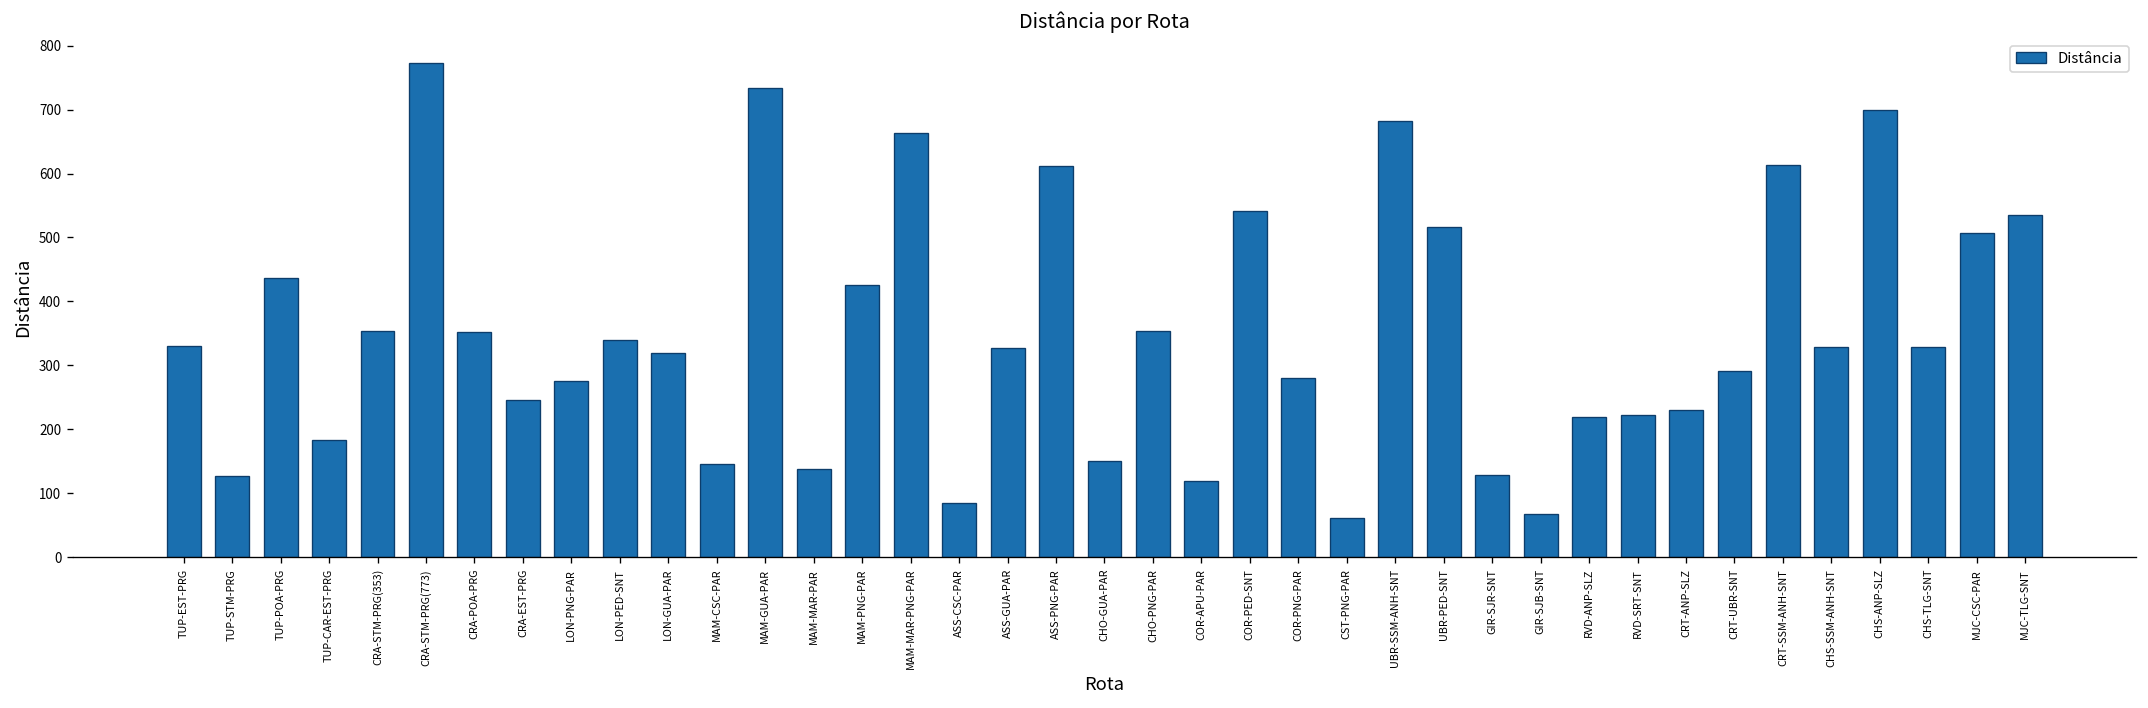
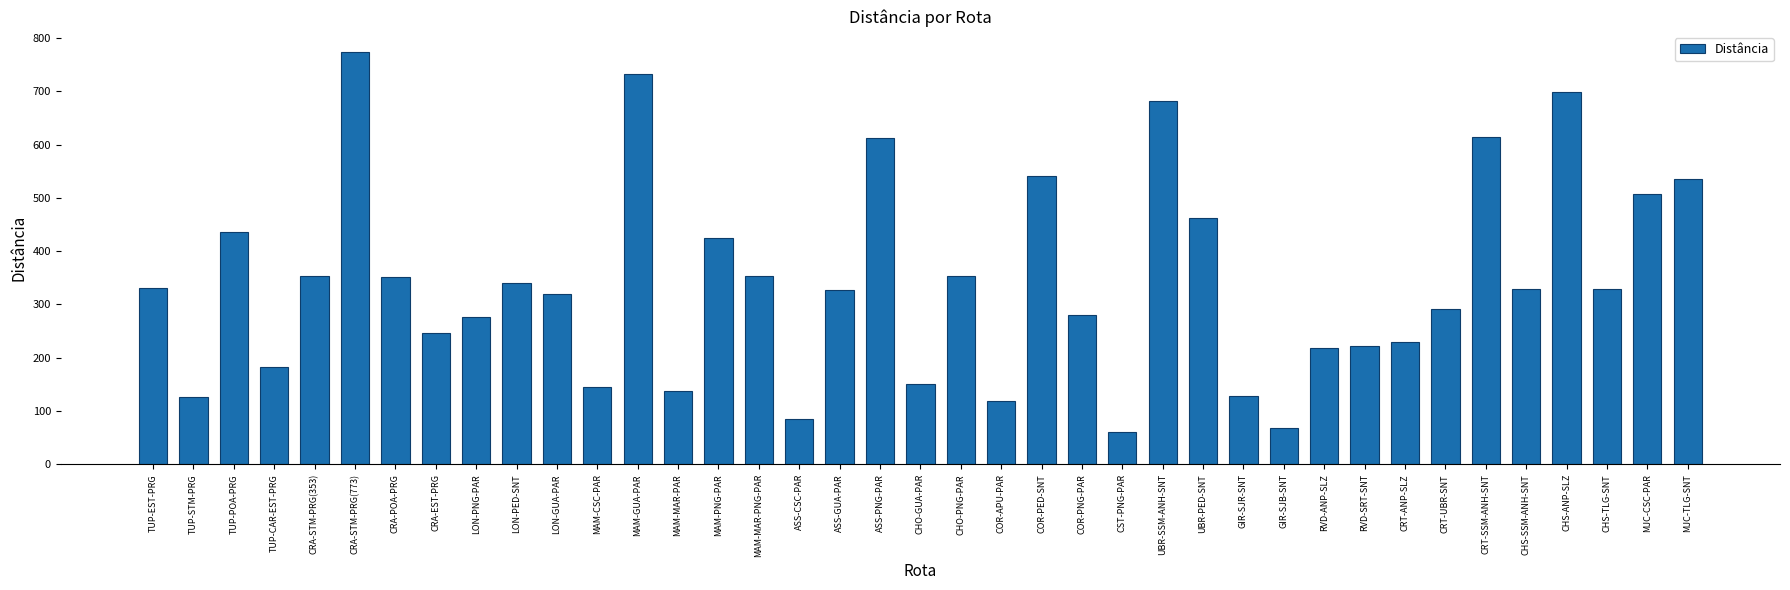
  {
    "TUP-EST-PRG": 330,
    "TUP-STM-PRG": 130,
    "TUP-POA-PRG": 440,
    "TUP-CAR-EST-PRG": 180,
    "CRA-STM-PRG(353)": 350,
    "CRA-STM-PRG(773)": 770,
    "CRA-POA-PRG": 350,
    "CRA-EST-PRG": 250,
    "LON-PNG-PAR": 280,
    "LON-PED-SNT": 340,
    "LON-GUA-PAR": 320,
    "MAM-CSC-PAR": 150,
    "MAM-GUA-PAR": 730,
    "MAM-MAR-PAR": 140,
    "MAM-PNG-PAR": 430,
-   "MAM-MAR-PNG-PAR": 660,
+   "MAM-MAR-PNG-PAR": 350,
    "ASS-CSC-PAR": 80,
    "ASS-GUA-PAR": 330,
    "ASS-PNG-PAR": 610,
    "CHO-GUA-PAR": 150,
    "CHO-PNG-PAR": 350,
    "COR-APU-PAR": 120,
    "COR-PED-SNT": 540,
    "COR-PNG-PAR": 280,
    "CST-PNG-PAR": 60,
    "UBR-SSM-ANH-SNT": 680,
-   "UBR-PED-SNT": 520,
+   "UBR-PED-SNT": 460,
    "GIR-SJR-SNT": 130,
    "GIR-SJB-SNT": 70,
    "RVD-ANP-SLZ": 220,
    "RVD-SRT-SNT": 220,
    "CRT-ANP-SLZ": 230,
    "CRT-UBR-SNT": 290,
    "CRT-SSM-ANH-SNT": 610,
    "CHS-SSM-ANH-SNT": 330,
    "CHS-ANP-SLZ": 700,
    "CHS-TLG-SNT": 330,
    "MJC-CSC-PAR": 510,
    "MJC-TLG-SNT": 540
  }
